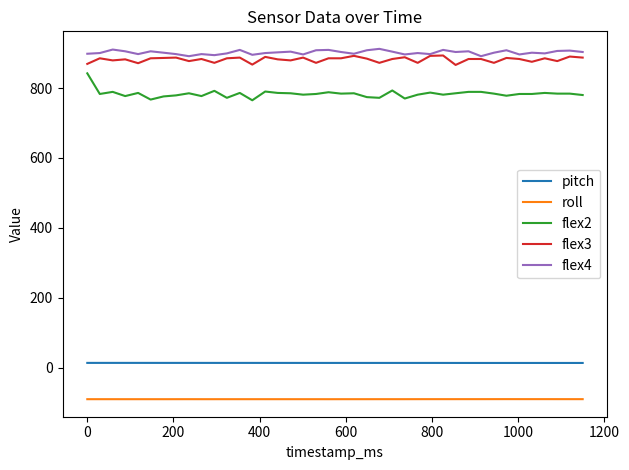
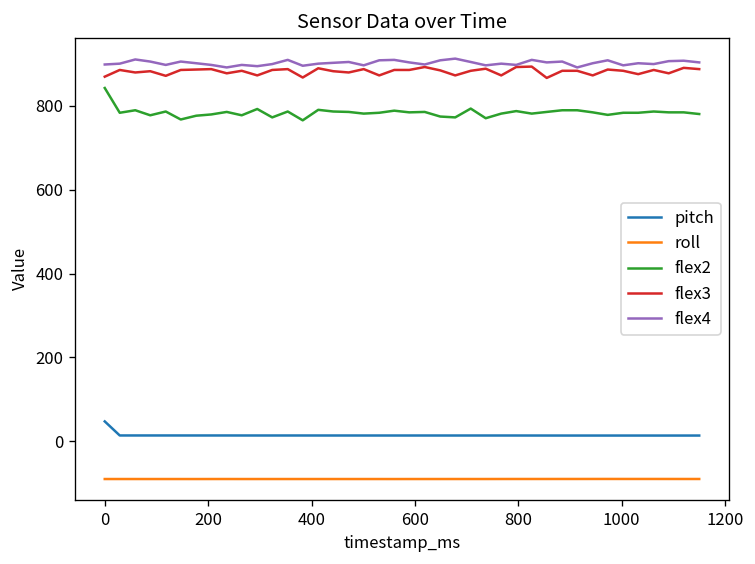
  {
    "pitch": {
-     "0": 10
+     "0": 50
    },
    "roll": {
      "0": -90
    },
    "flex2": {
      "0": 840
    },
    "flex3": {
      "0": 870
    },
    "flex4": {
      "0": 900
    }
  }
